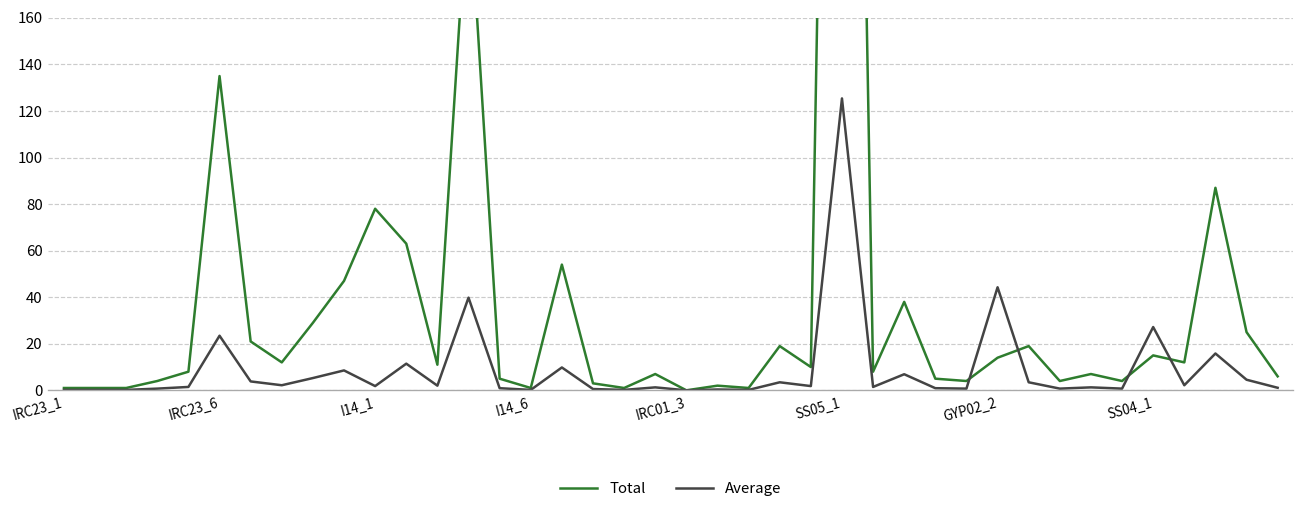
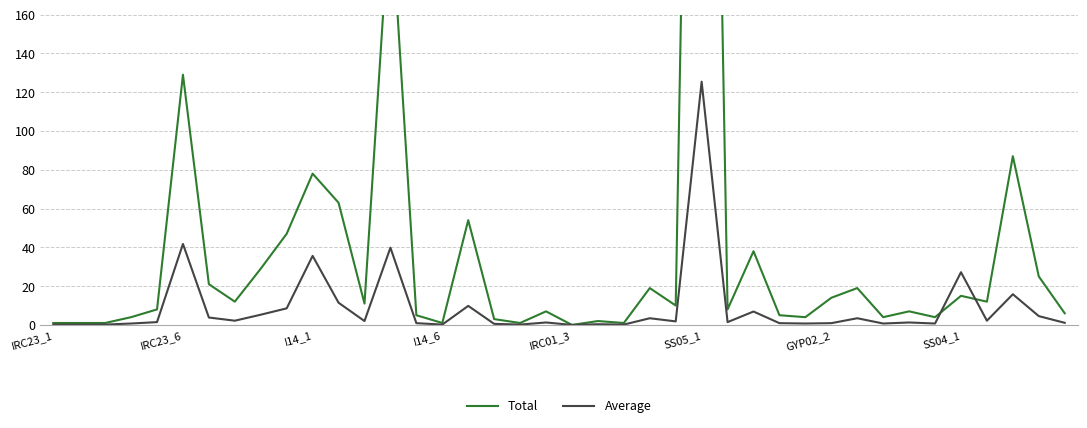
  {
    "Total": {
-     "IRC23_6": 135,
+     "IRC23_6": 129,
      "I14_1": 78,
      "GYP02_2": 14,
      "SS04_1": 15
    },
    "Average": {
-     "IRC23_6": 23,
-     "I14_1": 2,
+     "IRC23_6": 42,
+     "I14_1": 36,
      "SS05_1": 125,
-     "GYP02_2": 44,
+     "GYP02_2": 1,
      "SS04_1": 27
    }
  }
